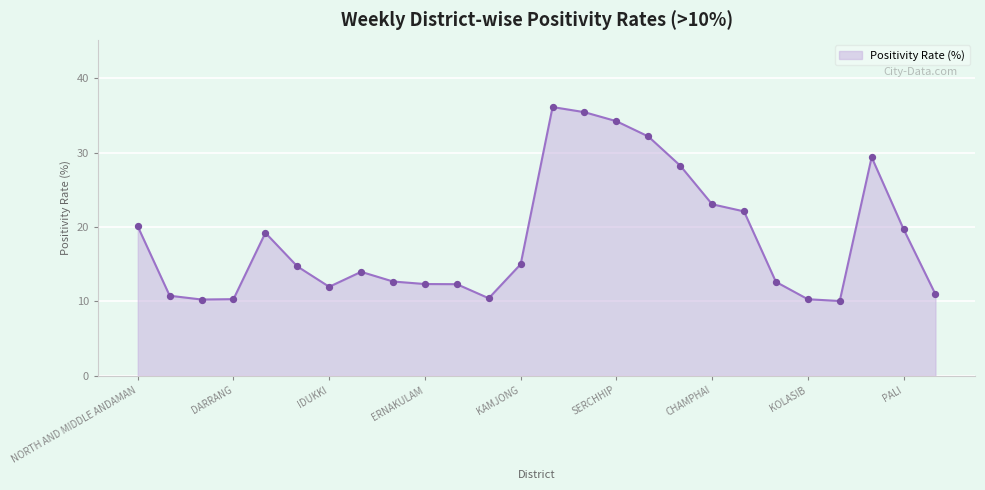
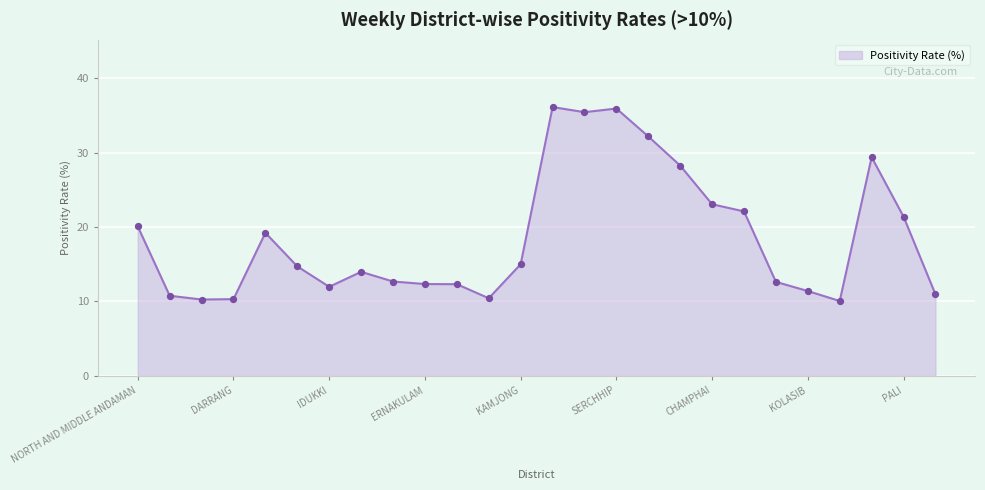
  {
    "NORTH AND MIDDLE ANDAMAN": 20,
    "DARRANG": 10,
    "IDUKKI": 12,
    "ERNAKULAM": 12,
    "KAMJONG": 15,
-   "SERCHHIP": 34,
+   "SERCHHIP": 36,
    "CHAMPHAI": 23,
-   "KOLASIB": 10,
-   "PALI": 20
+   "KOLASIB": 11,
+   "PALI": 21
  }
